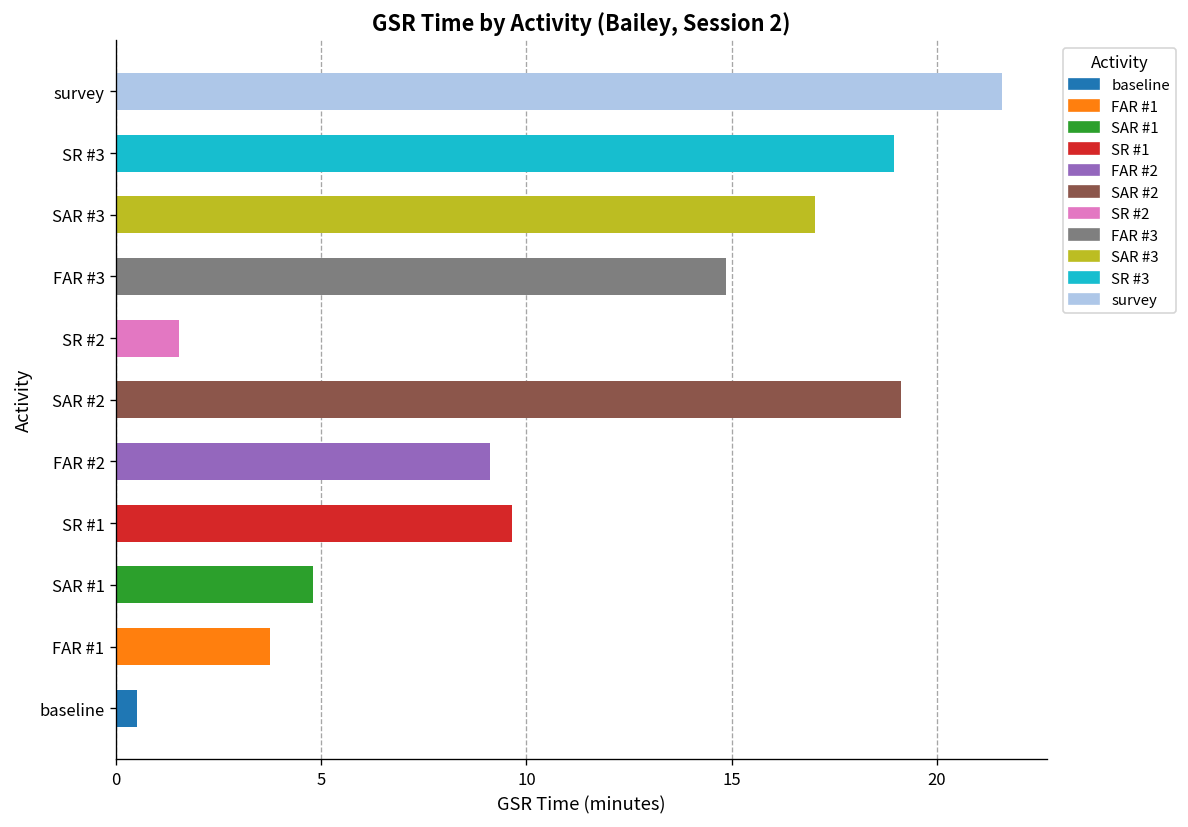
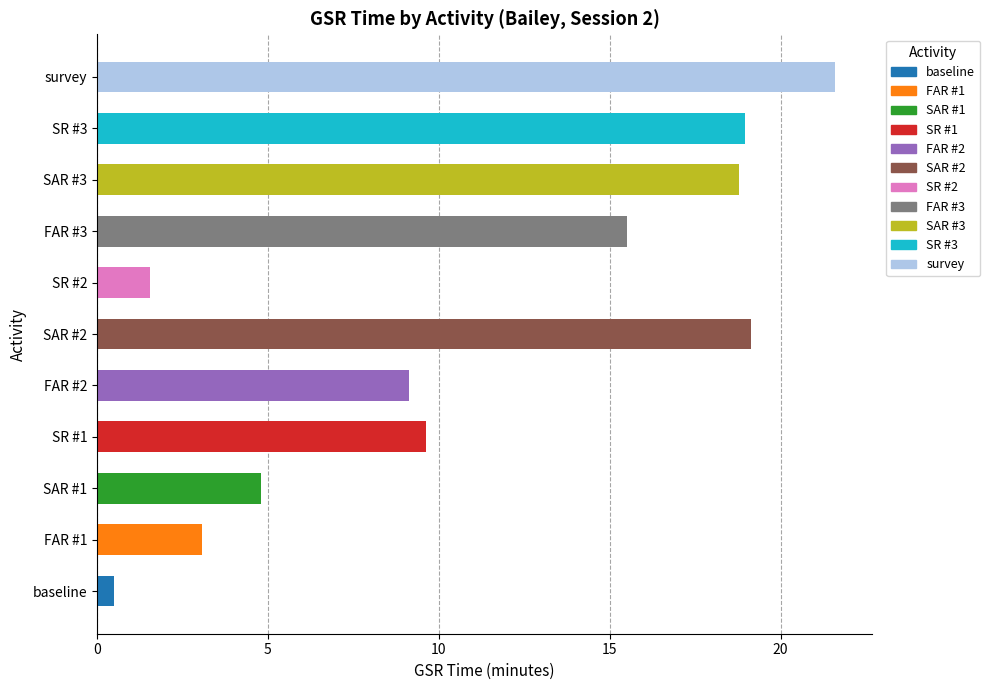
  {
    "survey": 21.6,
    "SR #3": 19.0,
-   "SAR #3": 17.0,
-   "FAR #3": 14.9,
+   "SAR #3": 18.8,
+   "FAR #3": 15.5,
    "SR #2": 1.5,
    "SAR #2": 19.1,
    "FAR #2": 9.1,
    "SR #1": 9.6,
    "SAR #1": 4.8,
-   "FAR #1": 3.8,
+   "FAR #1": 3.1,
    "baseline": 0.5
  }
